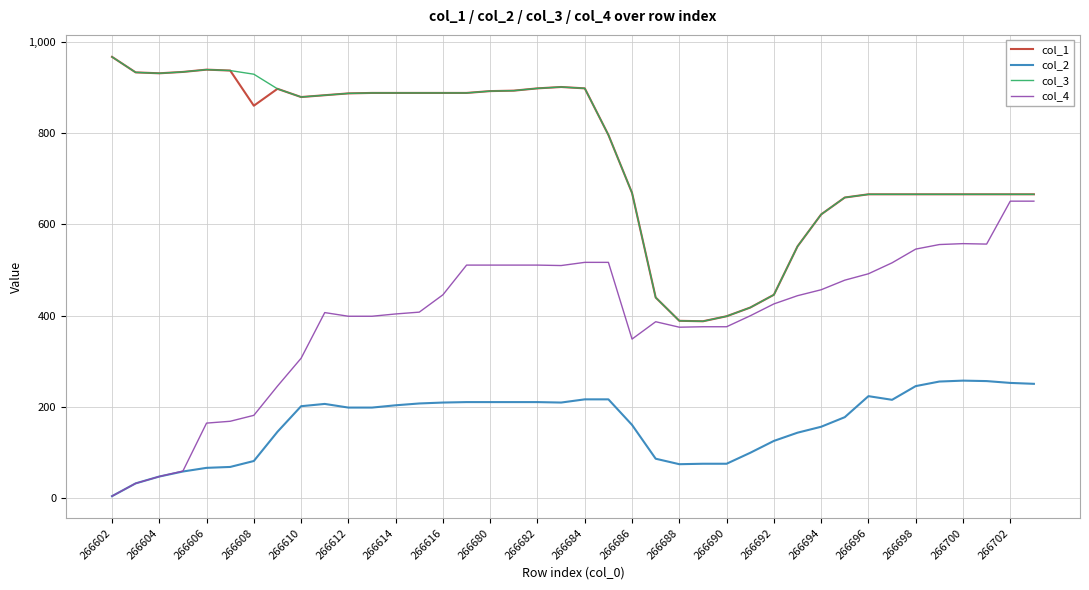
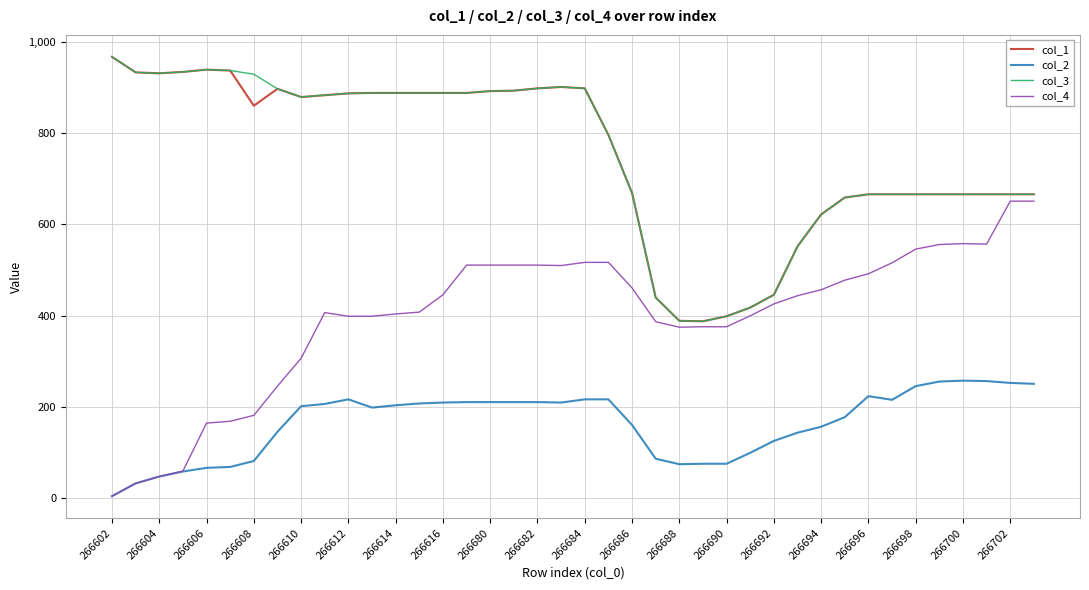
  {
    "col_1": {
      "266608": 860
    },
    "col_2": {
      "266606": 70,
      "266608": 80,
      "266610": 200,
-     "266612": 200,
+     "266612": 220,
      "266614": 200,
      "266616": 210,
      "266680": 210,
      "266682": 210,
      "266684": 220,
      "266686": 160,
      "266688": 80,
      "266690": 80,
      "266692": 130,
      "266694": 160,
      "266696": 220,
      "266698": 250,
      "266700": 260,
      "266702": 250
    },
    "col_3": {
      "266608": 930
    },
    "col_4": {
      "266606": 170,
      "266608": 180,
      "266610": 310,
      "266612": 400,
      "266614": 400,
      "266616": 450,
      "266680": 510,
      "266682": 510,
      "266684": 520,
-     "266686": 350,
+     "266686": 460,
      "266688": 380,
      "266690": 380,
      "266692": 430,
      "266694": 460,
      "266696": 490,
      "266698": 550,
      "266700": 560,
      "266702": 650
    }
  }
